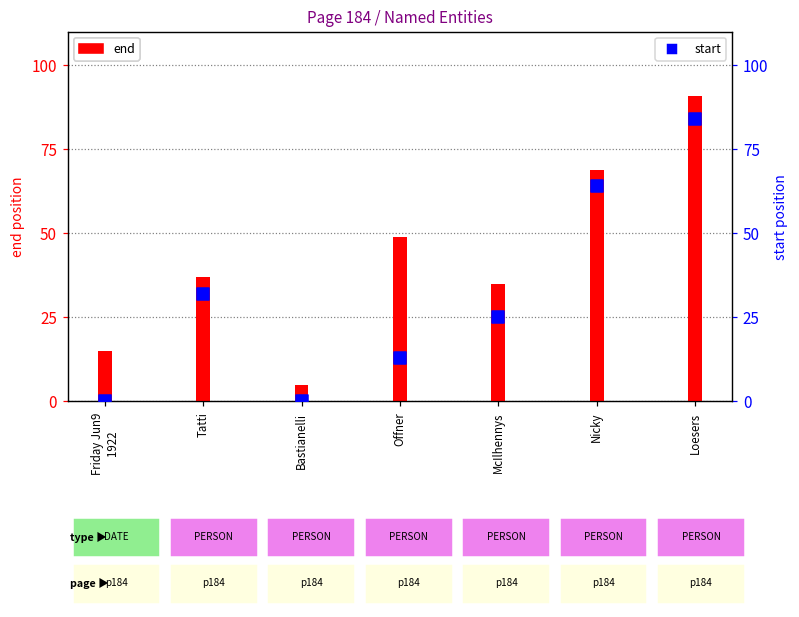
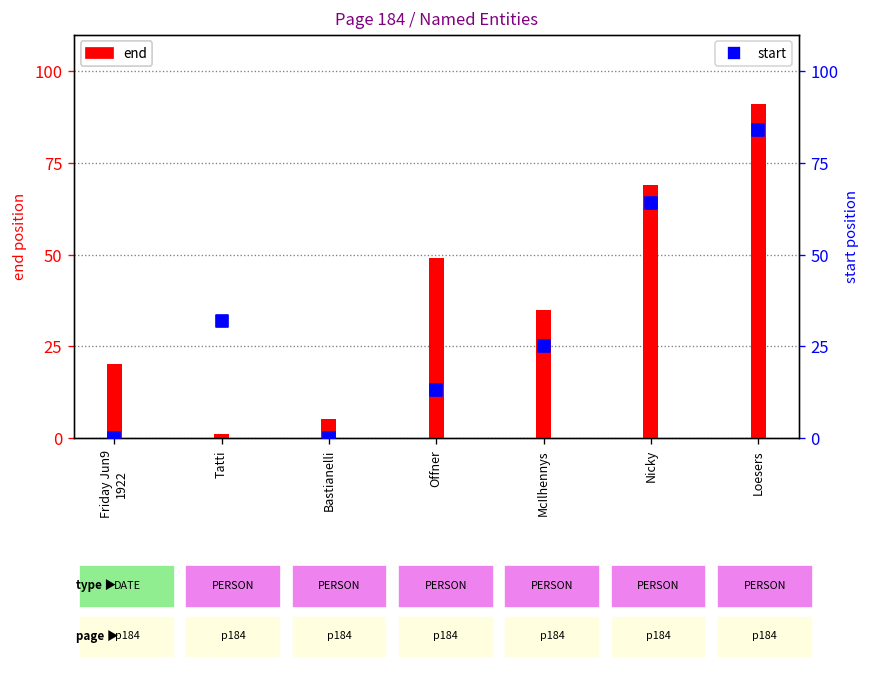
  {
    "end": {
-     "Friday Jun9 1922": 15,
-     "Tatti": 37,
+     "Friday Jun9 1922": 20,
+     "Tatti": 1,
      "Bastianelli": 5,
      "Offner": 49,
      "McIlhennys": 35,
      "Nicky": 69,
      "Loesers": 91
    }
  }
